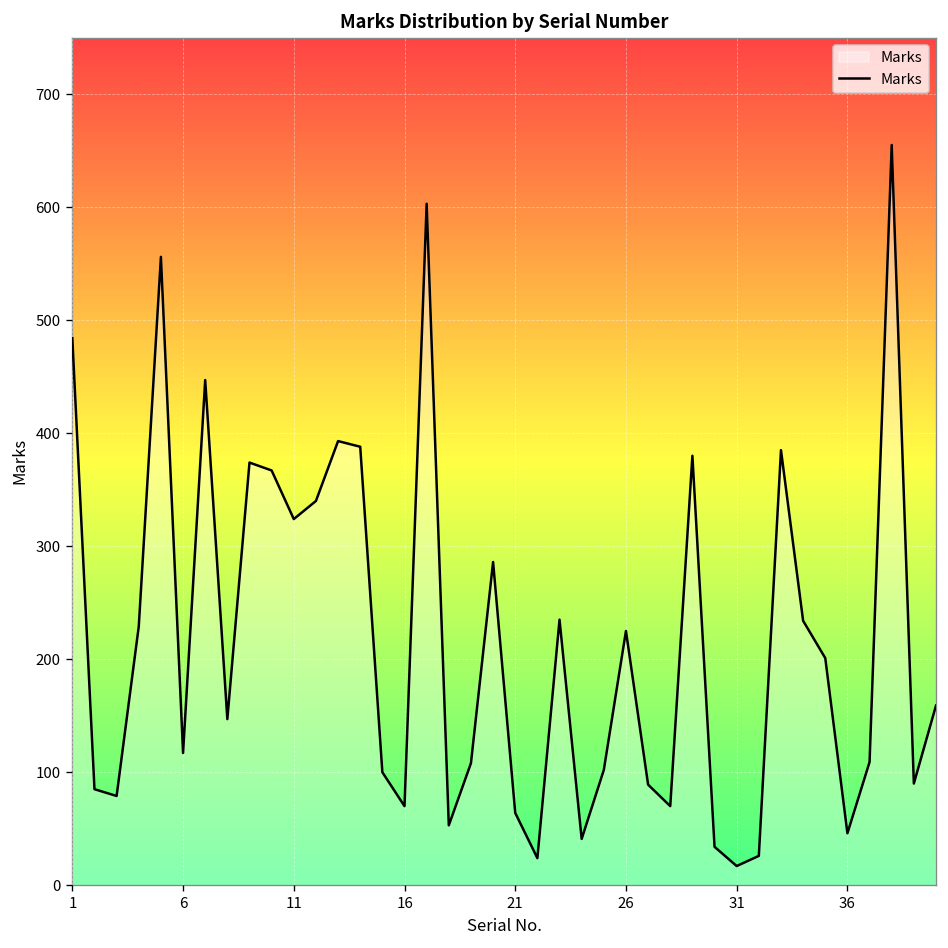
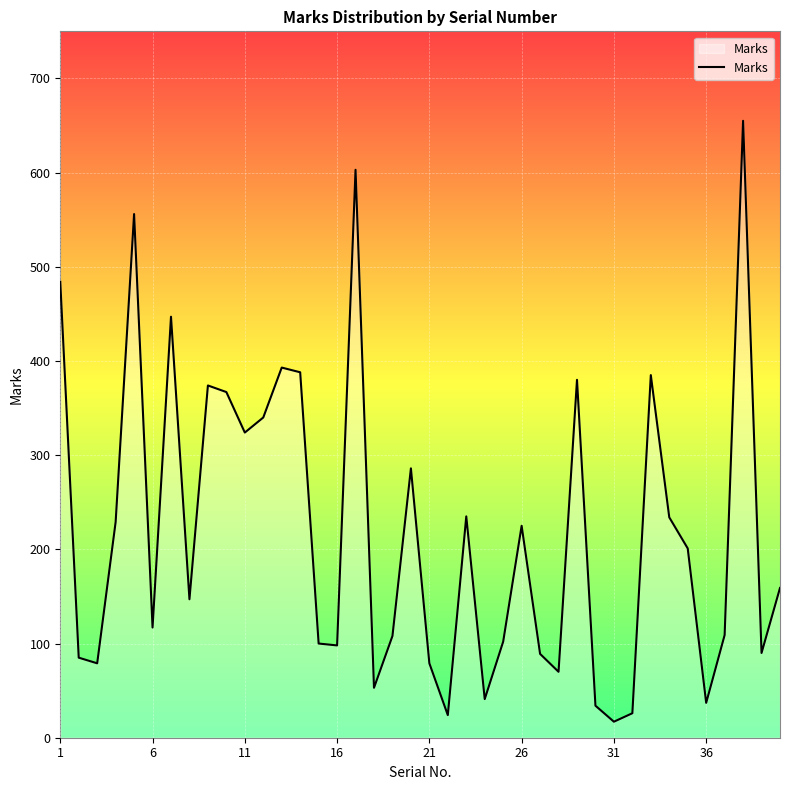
  {
    "1": 480,
    "6": 120,
    "11": 320,
-   "16": 70,
-   "21": 60,
+   "16": 100,
+   "21": 80,
    "26": 230,
    "31": 20,
-   "36": 50
+   "36": 40
  }
